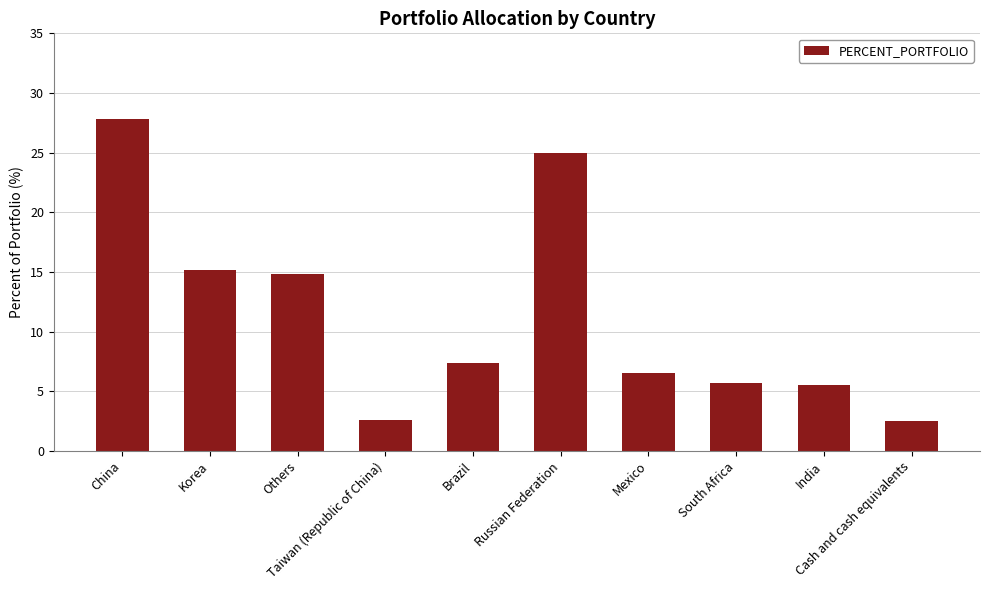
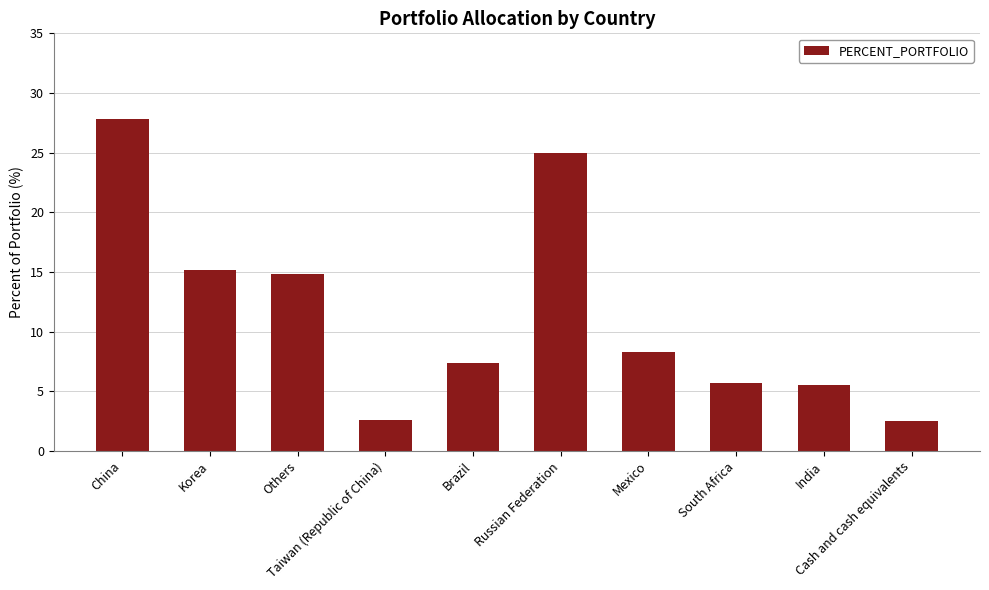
  {
    "China": 27.8,
    "Korea": 15.2,
    "Others": 14.8,
    "Taiwan (Republic of China)": 2.6,
    "Brazil": 7.4,
    "Russian Federation": 25.0,
-   "Mexico": 6.5,
+   "Mexico": 8.3,
    "South Africa": 5.7,
    "India": 5.5,
    "Cash and cash equivalents": 2.5
  }
